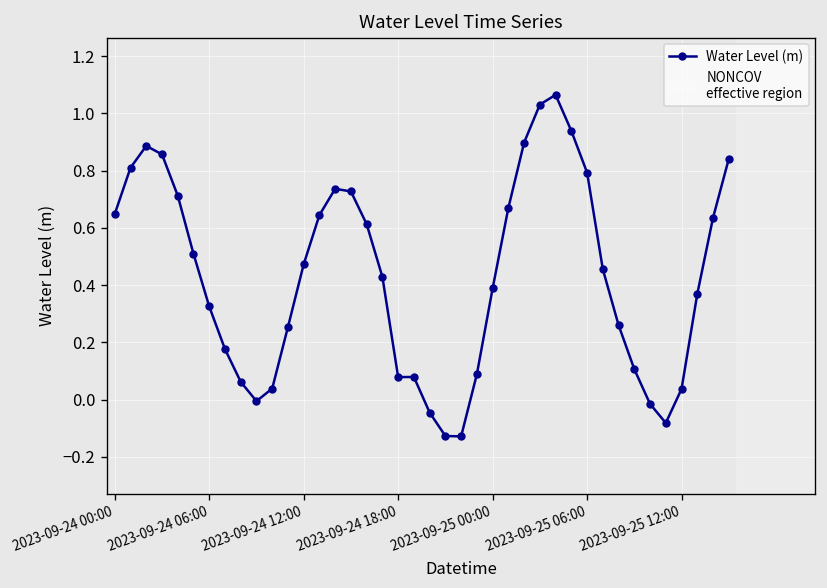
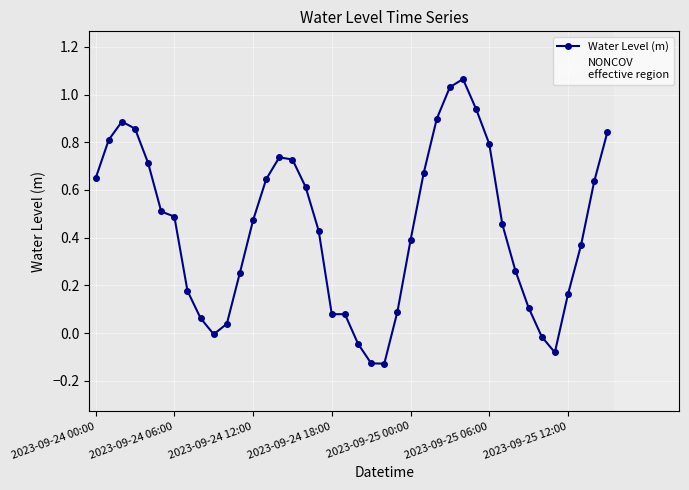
  {
    "2023-09-24 00:00": 0.65,
-   "2023-09-24 06:00": 0.33,
+   "2023-09-24 06:00": 0.49,
    "2023-09-24 12:00": 0.47,
    "2023-09-24 18:00": 0.08,
    "2023-09-25 00:00": 0.39,
    "2023-09-25 06:00": 0.79,
-   "2023-09-25 12:00": 0.04
+   "2023-09-25 12:00": 0.16
  }
